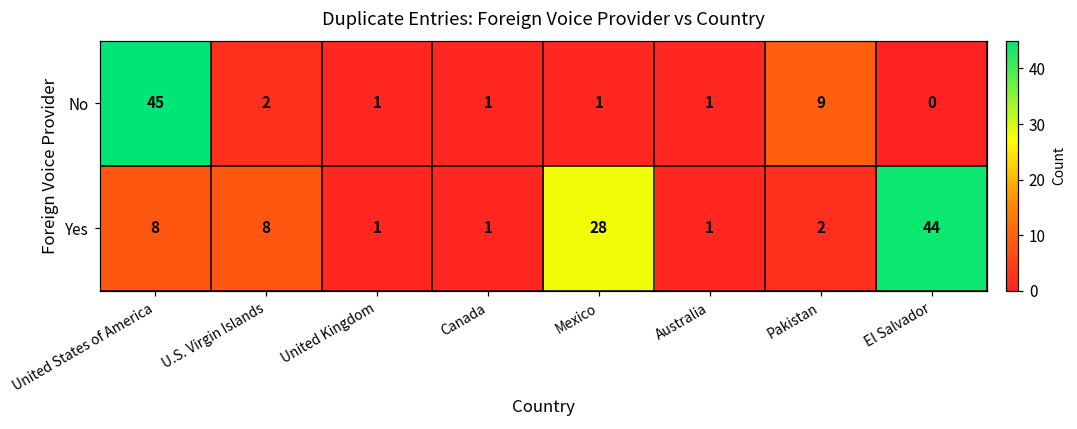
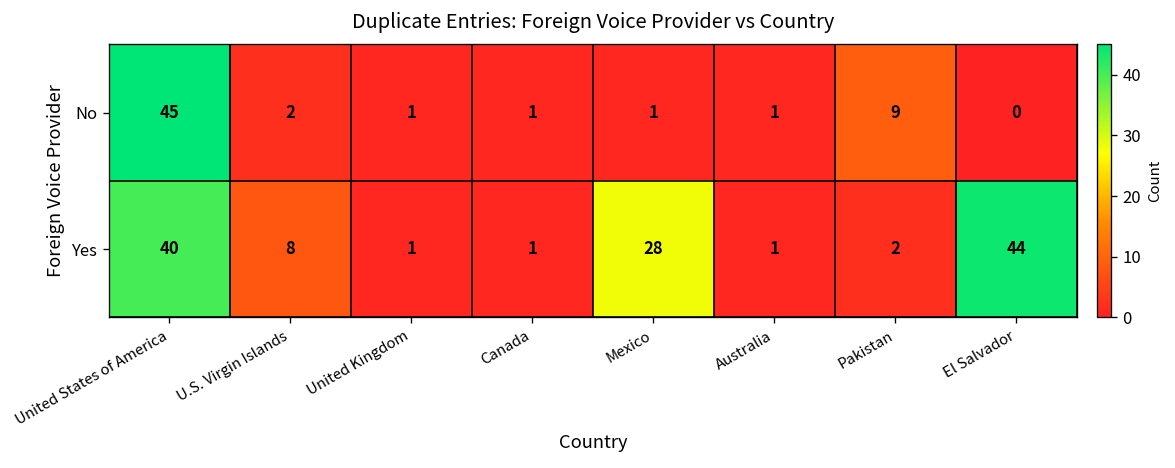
  {
    "No": {
      "United States of America": 45,
      "U.S. Virgin Islands": 2,
      "United Kingdom": 1,
      "Canada": 1,
      "Mexico": 1,
      "Australia": 1,
      "Pakistan": 9,
      "El Salvador": 0
    },
    "Yes": {
-     "United States of America": 8,
+     "United States of America": 40,
      "U.S. Virgin Islands": 8,
      "United Kingdom": 1,
      "Canada": 1,
      "Mexico": 28,
      "Australia": 1,
      "Pakistan": 2,
      "El Salvador": 44
    }
  }
